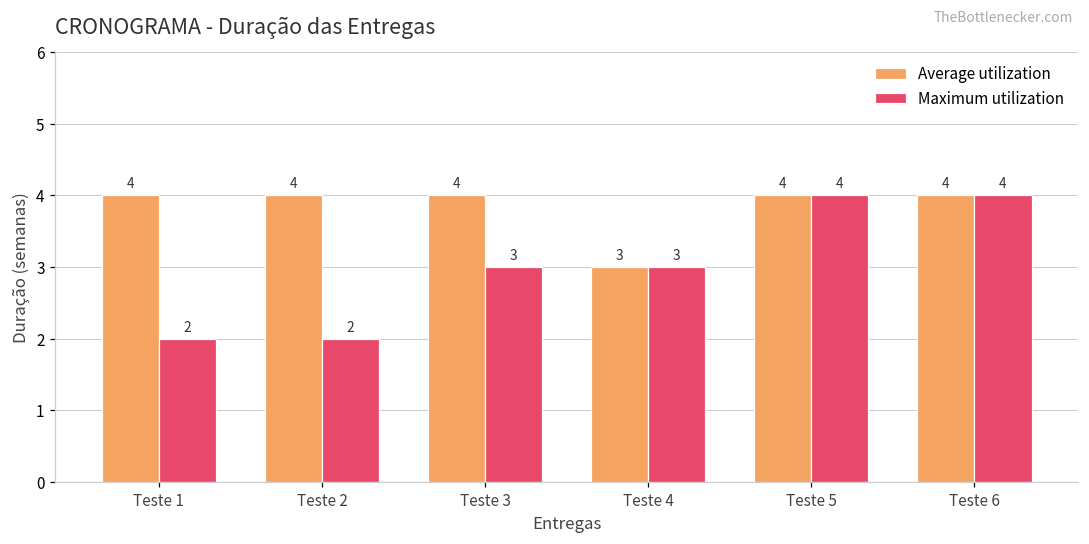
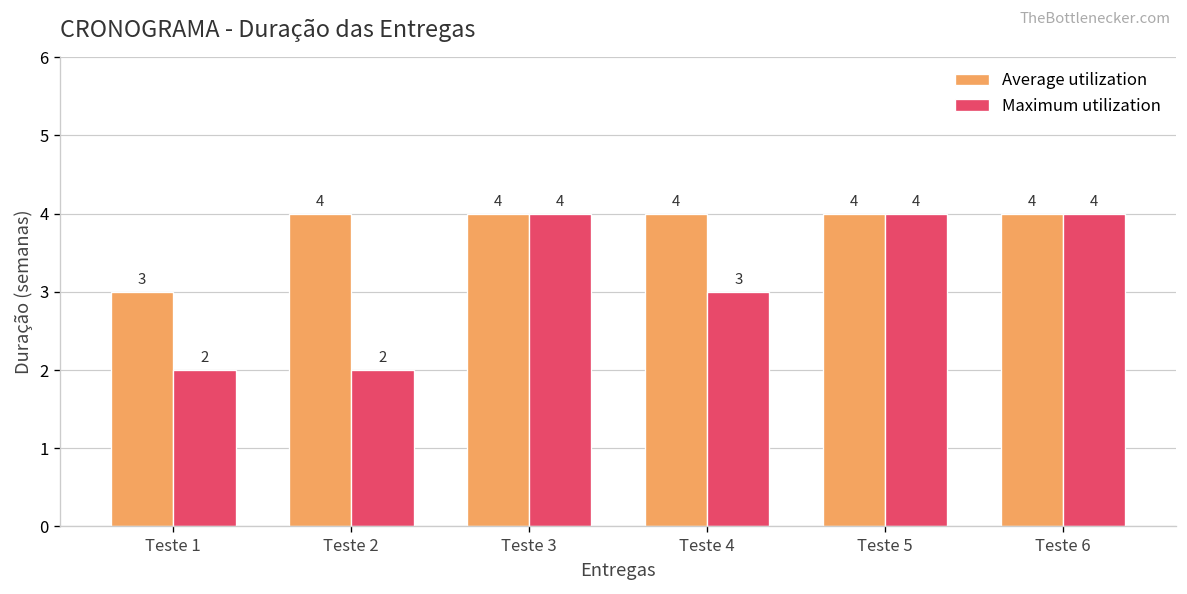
  {
    "Average utilization": {
-     "Teste 1": 4,
+     "Teste 1": 3,
      "Teste 2": 4,
      "Teste 3": 4,
-     "Teste 4": 3,
+     "Teste 4": 4,
      "Teste 5": 4,
      "Teste 6": 4
    },
    "Maximum utilization": {
      "Teste 1": 2,
      "Teste 2": 2,
-     "Teste 3": 3,
+     "Teste 3": 4,
      "Teste 4": 3,
      "Teste 5": 4,
      "Teste 6": 4
    }
  }
